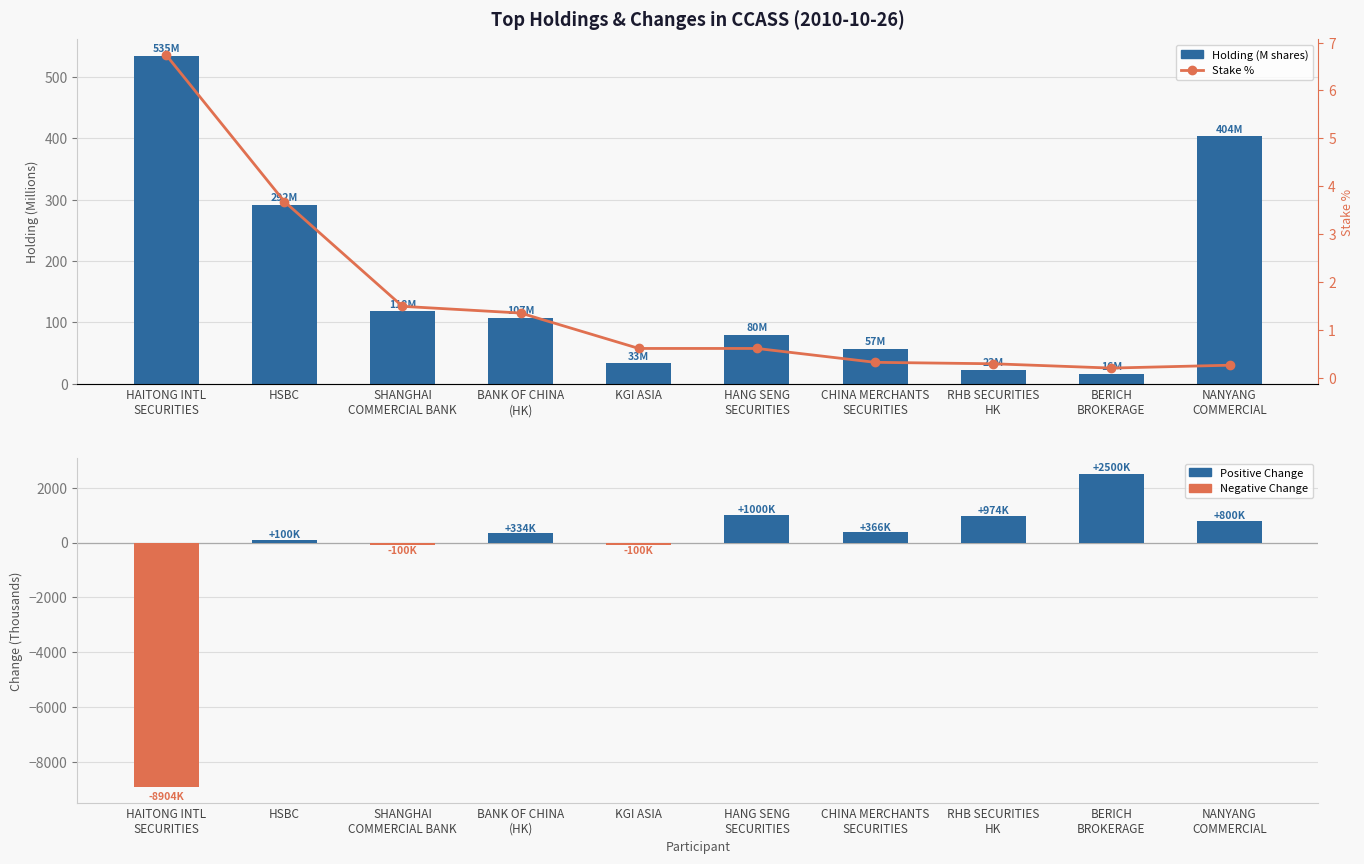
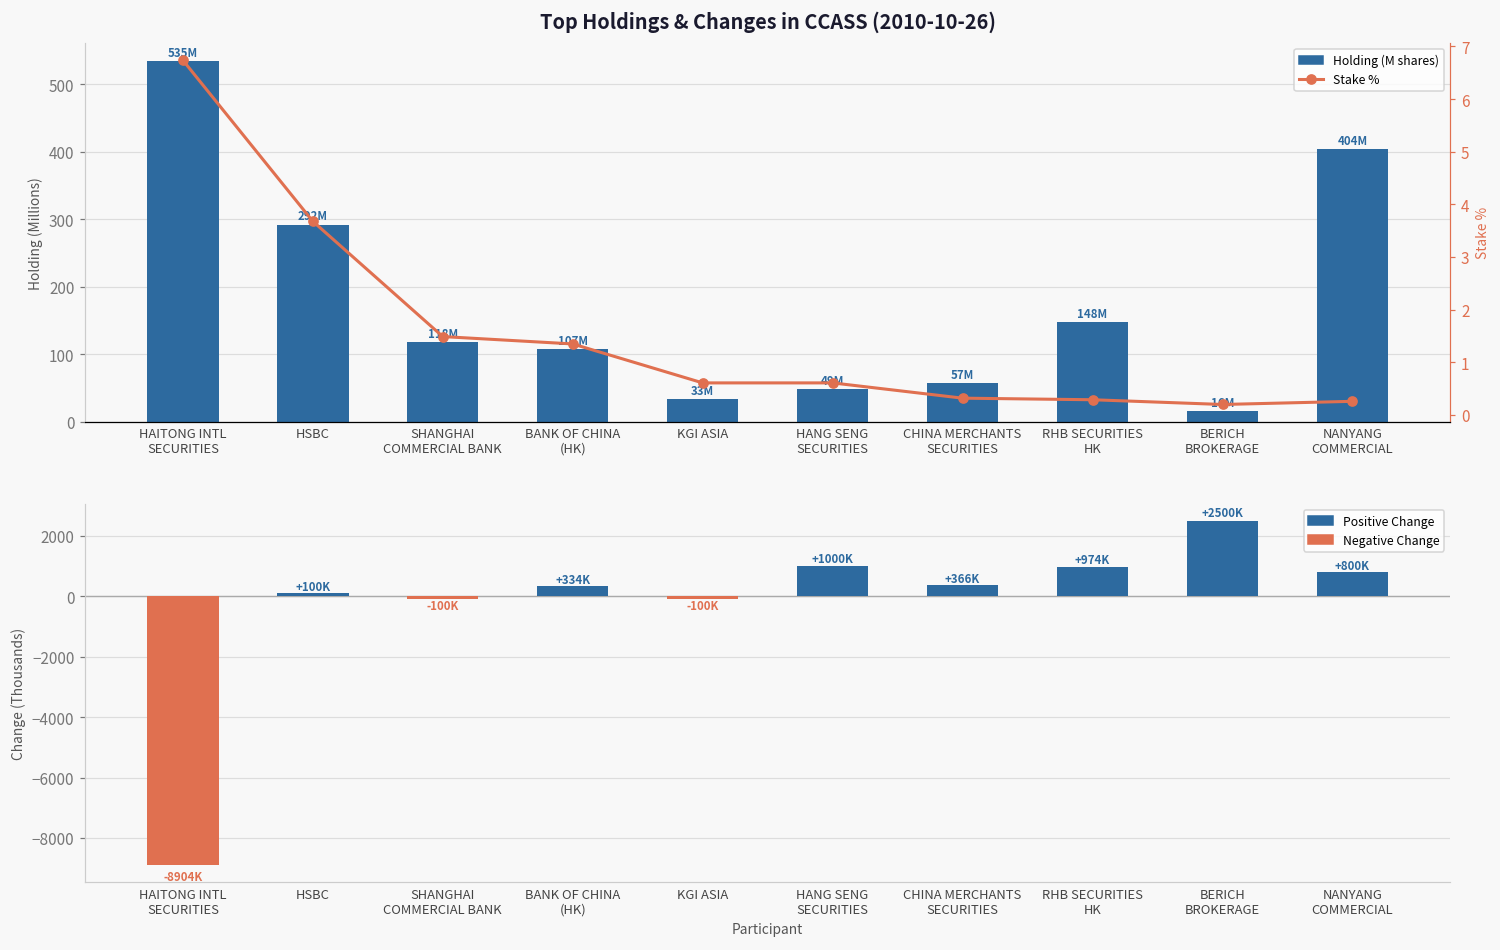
  {
    "Top Holdings & Changes in CCASS (2010-10-26)": {
      "Holding (M shares)": {
        "KGI ASIA": "33M",
-       "HANG SENG SECURITIES": "80M",
+       "HANG SENG SECURITIES": "49M",
        "CHINA MERCHANTS SECURITIES": "57M",
-       "RHB SECURITIES HK": "23M",
+       "RHB SECURITIES HK": "148M",
        "NANYANG COMMERCIAL": "404M"
      }
    }
  }
